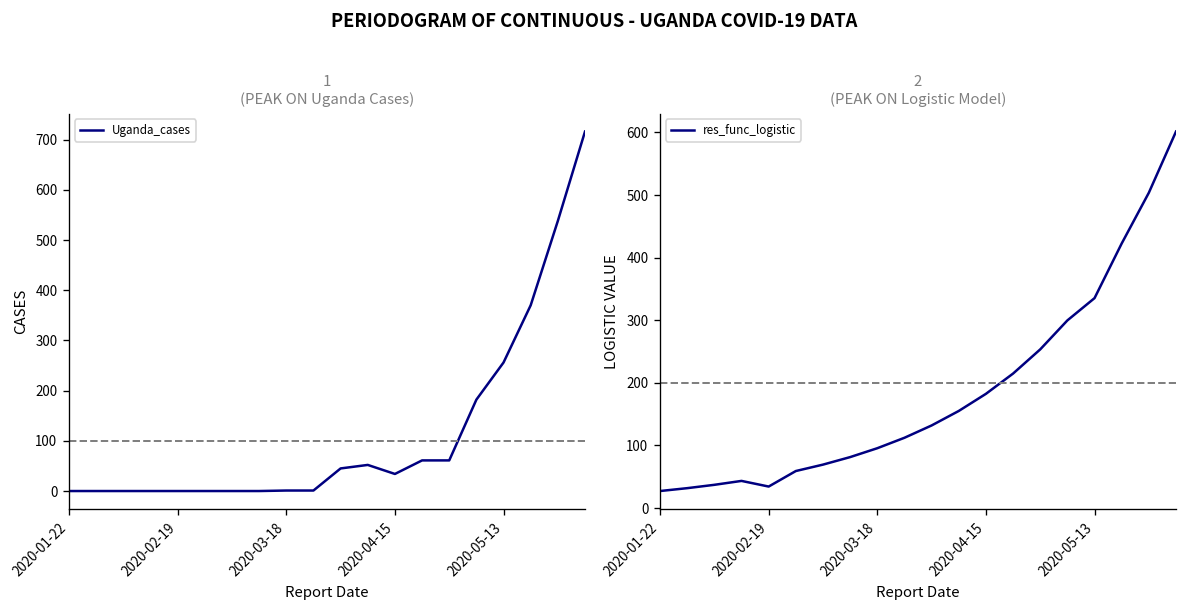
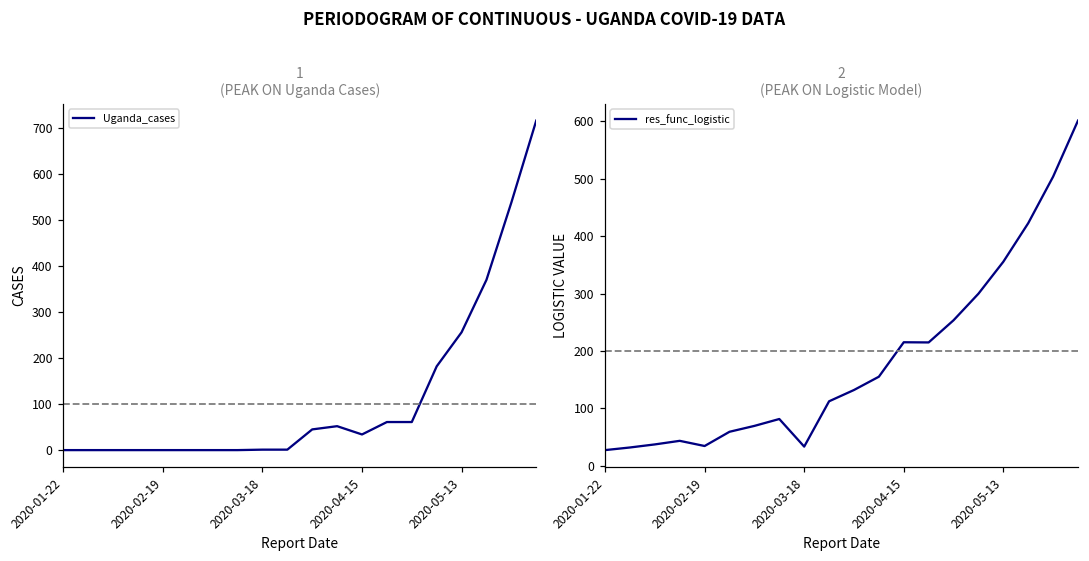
  {
    "1 (PEAK ON Uganda Cases)": {
      "2020-01-22": 0,
      "2020-02-19": 0,
      "2020-03-18": 0,
      "2020-04-15": 30,
      "2020-05-13": 260
    },
    "2 (PEAK ON Logistic Model)": {
      "2020-01-22": 30,
      "2020-02-19": 30,
-     "2020-03-18": 100,
-     "2020-04-15": 180,
-     "2020-05-13": 340
+     "2020-03-18": 30,
+     "2020-04-15": 220,
+     "2020-05-13": 360
    }
  }
